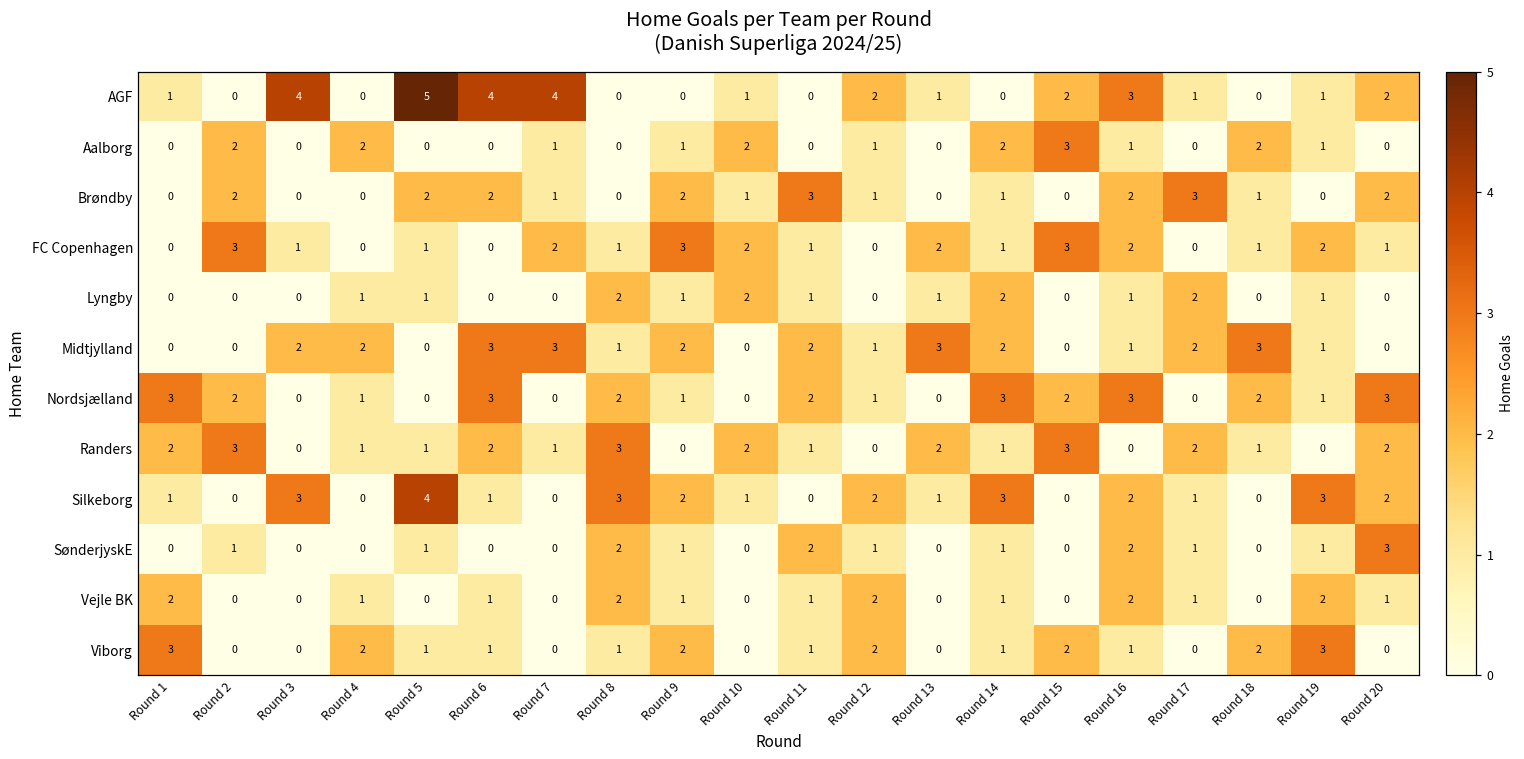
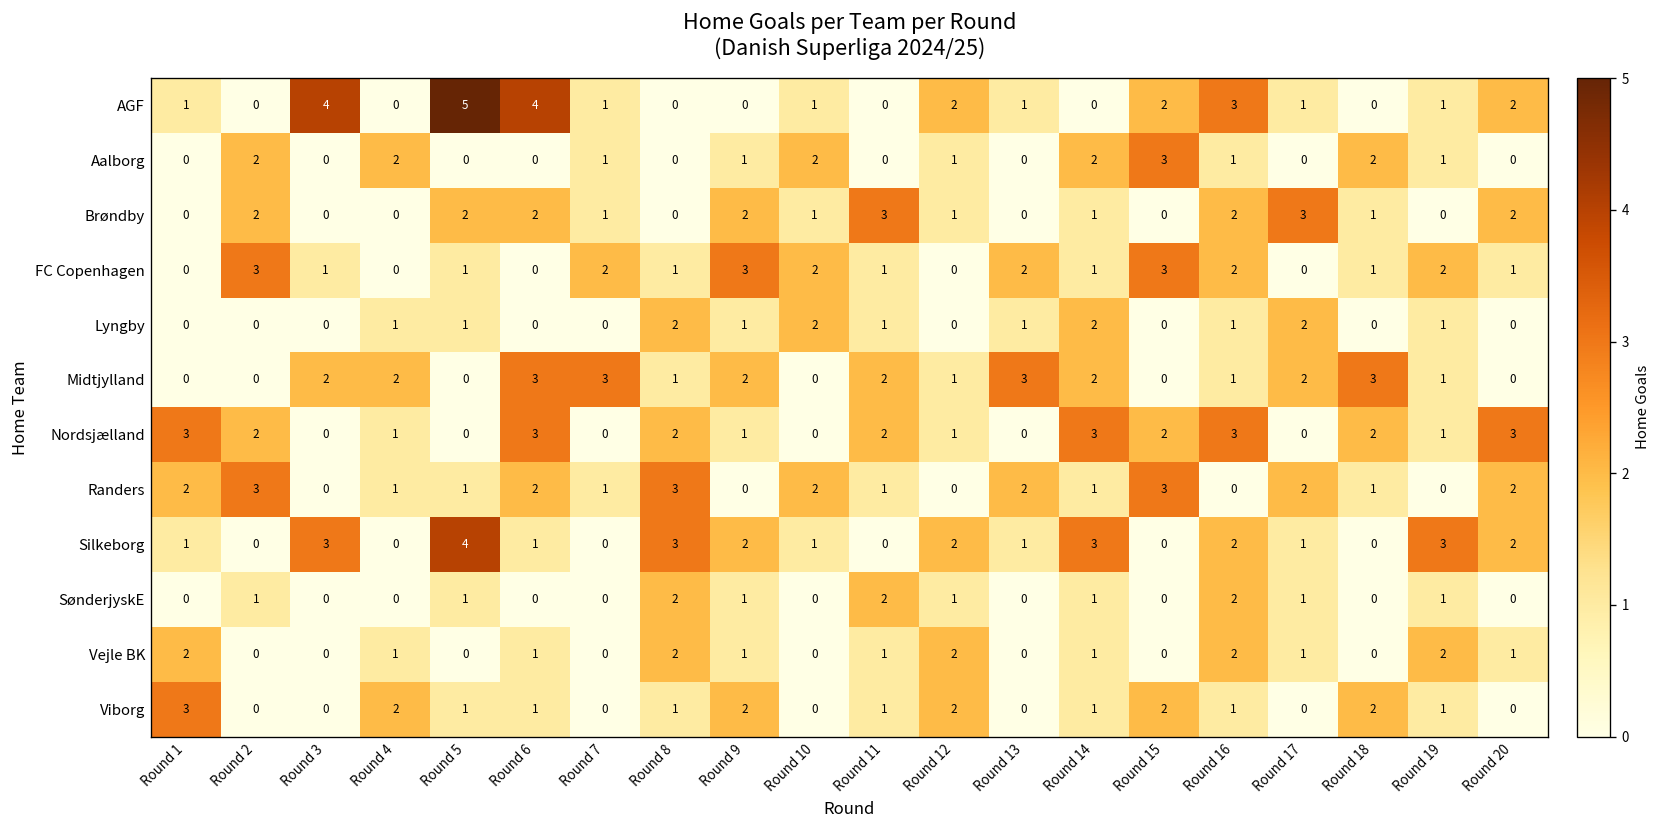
  {
    "AGF": {
      "Round 1": 1,
      "Round 2": 0,
      "Round 3": 4,
      "Round 4": 0,
      "Round 5": 5,
      "Round 6": 4,
-     "Round 7": 4,
+     "Round 7": 1,
      "Round 8": 0,
      "Round 9": 0,
      "Round 10": 1,
      "Round 11": 0,
      "Round 12": 2,
      "Round 13": 1,
      "Round 14": 0,
      "Round 15": 2,
      "Round 16": 3,
      "Round 17": 1,
      "Round 18": 0,
      "Round 19": 1,
      "Round 20": 2
    },
    "SønderjyskE": {
      "Round 1": 0,
      "Round 2": 1,
      "Round 3": 0,
      "Round 4": 0,
      "Round 5": 1,
      "Round 6": 0,
      "Round 7": 0,
      "Round 8": 2,
      "Round 9": 1,
      "Round 10": 0,
      "Round 11": 2,
      "Round 12": 1,
      "Round 13": 0,
      "Round 14": 1,
      "Round 15": 0,
      "Round 16": 2,
      "Round 17": 1,
      "Round 18": 0,
      "Round 19": 1,
-     "Round 20": 3
+     "Round 20": 0
    },
    "Viborg": {
      "Round 1": 3,
      "Round 2": 0,
      "Round 3": 0,
      "Round 4": 2,
      "Round 5": 1,
      "Round 6": 1,
      "Round 7": 0,
      "Round 8": 1,
      "Round 9": 2,
      "Round 10": 0,
      "Round 11": 1,
      "Round 12": 2,
      "Round 13": 0,
      "Round 14": 1,
      "Round 15": 2,
      "Round 16": 1,
      "Round 17": 0,
      "Round 18": 2,
-     "Round 19": 3,
+     "Round 19": 1,
      "Round 20": 0
    }
  }
